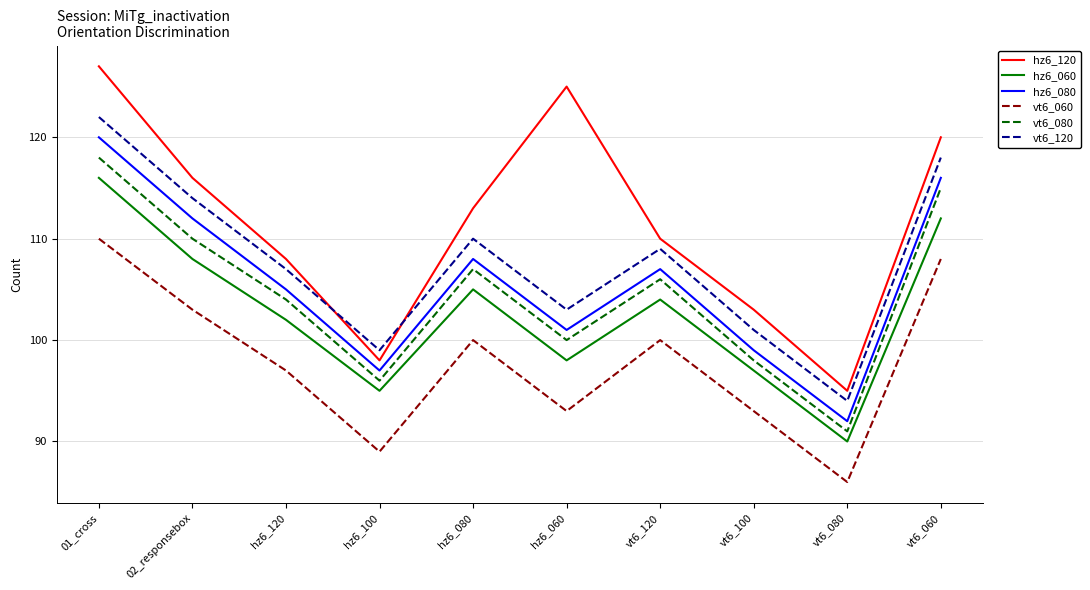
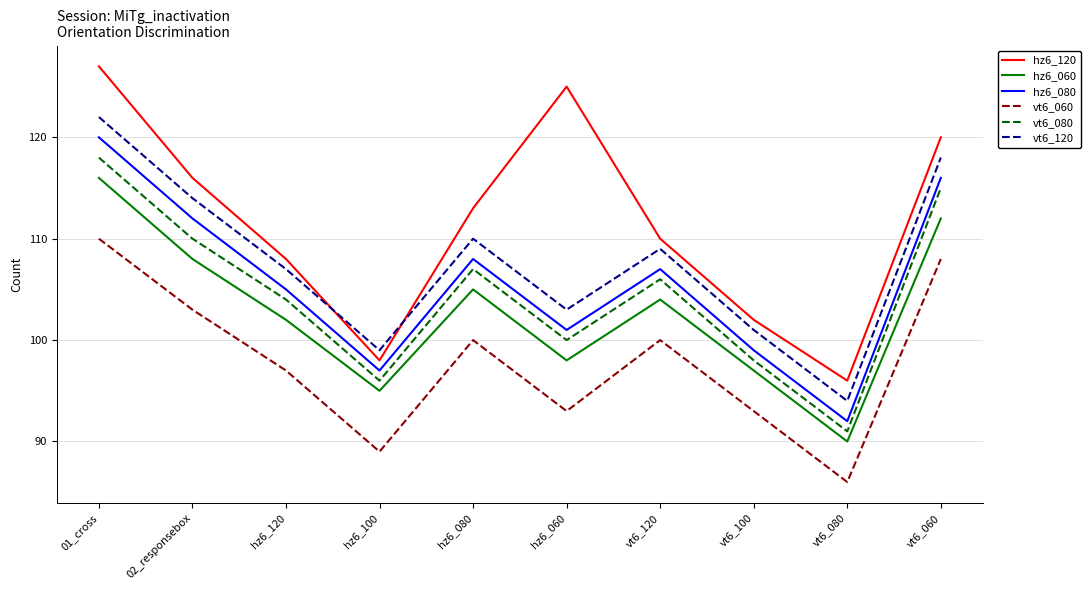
  {
    "hz6_120": {
      "01_cross": 127,
      "02_responsebox": 116,
      "hz6_120": 108,
      "hz6_100": 98,
      "hz6_080": 113,
      "hz6_060": 125,
      "vt6_120": 110,
-     "vt6_100": 103,
-     "vt6_080": 95,
+     "vt6_100": 102,
+     "vt6_080": 96,
      "vt6_060": 120
    },
    "hz6_080": {
      "01_cross": 120,
      "02_responsebox": 112,
      "hz6_120": 105,
      "hz6_100": 97,
      "hz6_080": 108,
      "hz6_060": 101,
      "vt6_120": 107,
      "vt6_100": 99,
      "vt6_080": 92,
      "vt6_060": 116
    },
    "vt6_060": {
      "01_cross": 110,
      "02_responsebox": 103,
      "hz6_120": 97,
      "hz6_100": 89,
      "hz6_080": 100,
      "hz6_060": 93,
      "vt6_120": 100,
      "vt6_100": 93,
      "vt6_080": 86,
      "vt6_060": 108
    },
    "vt6_120": {
      "01_cross": 122,
      "02_responsebox": 114,
      "hz6_120": 107,
      "hz6_100": 99,
      "hz6_080": 110,
      "hz6_060": 103,
      "vt6_120": 109,
      "vt6_100": 101,
      "vt6_080": 94,
      "vt6_060": 118
    }
  }
